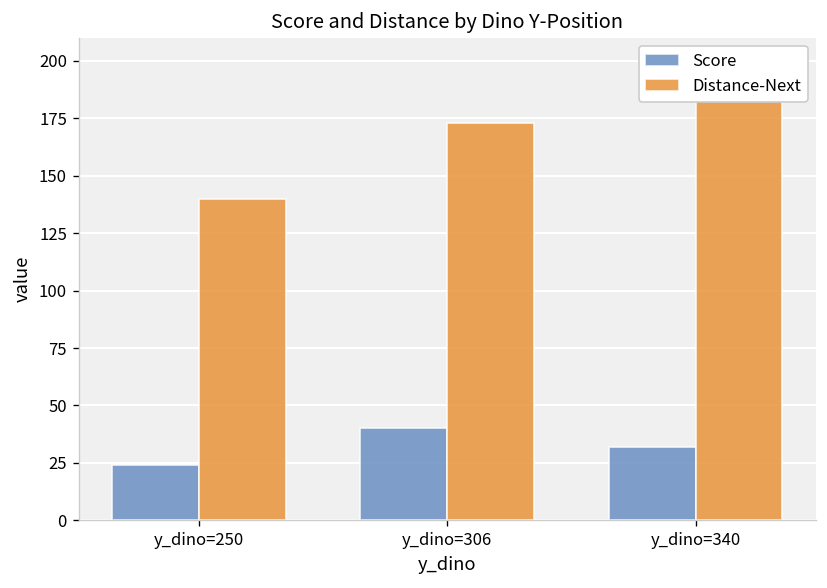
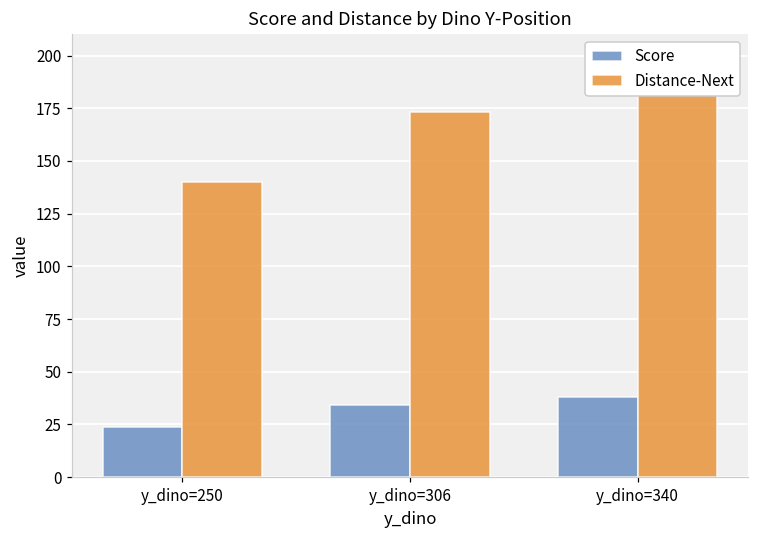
  {
    "Score": {
      "y_dino=250": 24,
-     "y_dino=306": 40,
-     "y_dino=340": 32
+     "y_dino=306": 34,
+     "y_dino=340": 38
    },
    "Distance-Next": {
      "y_dino=250": 140,
      "y_dino=306": 173
    }
  }
